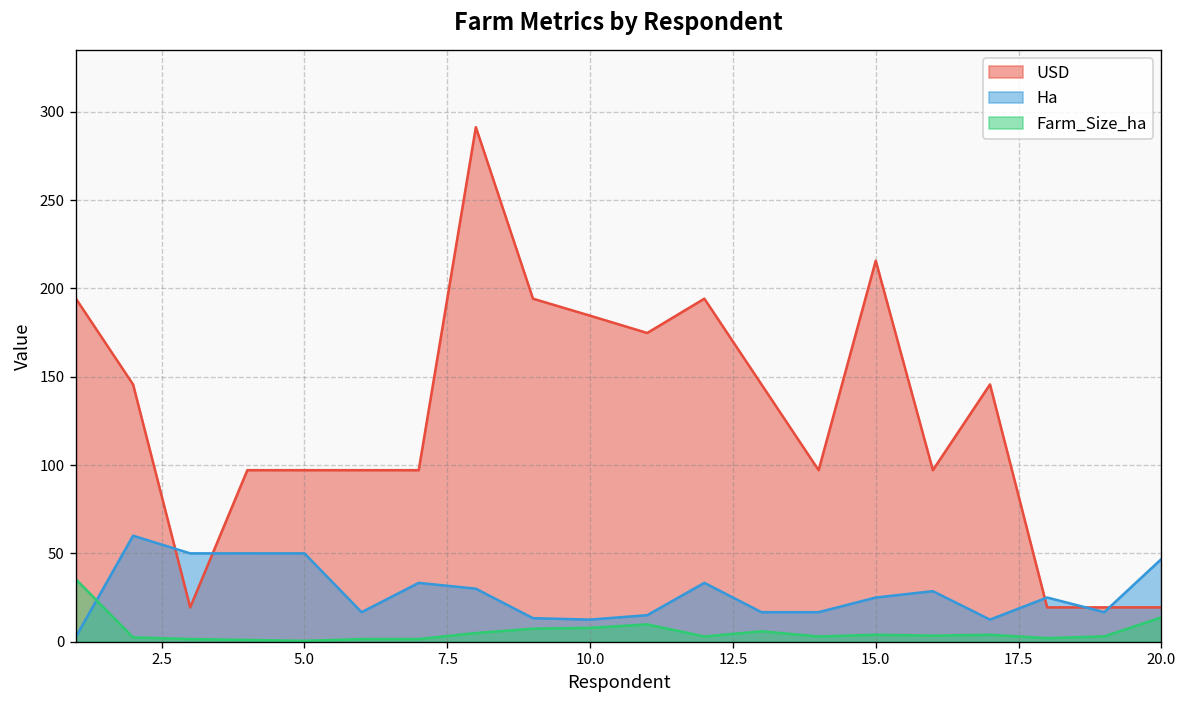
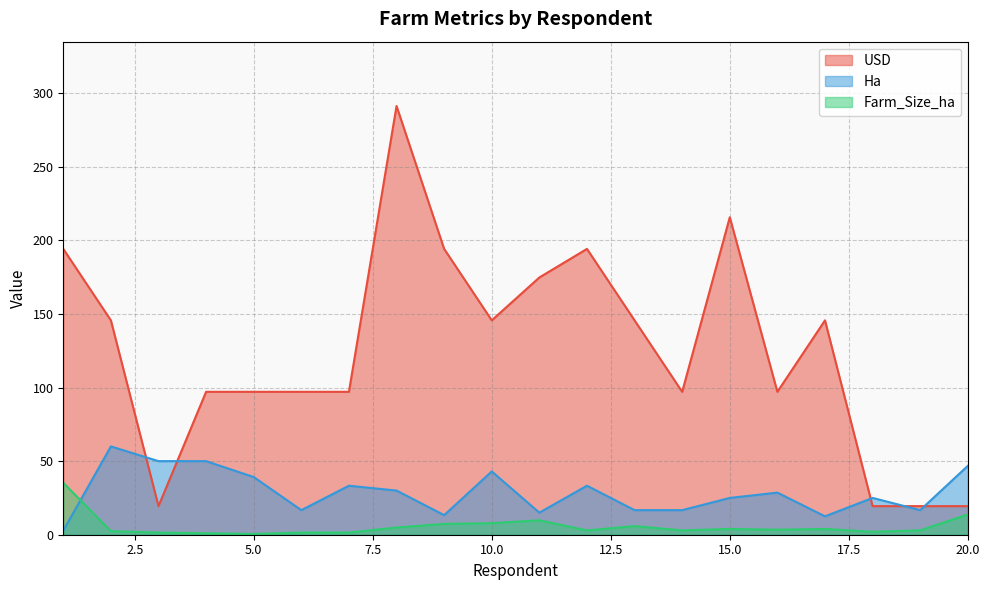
  {
    "USD": {
      "5.0": 97,
-     "10.0": 185,
+     "10.0": 146,
      "15.0": 216,
      "20.0": 19
    },
    "Ha": {
-     "5.0": 50,
-     "10.0": 13,
+     "5.0": 39,
+     "10.0": 43,
      "15.0": 25,
      "20.0": 47
    },
    "Farm_Size_ha": {
      "5.0": 0,
      "10.0": 8,
      "15.0": 4,
      "20.0": 14
    }
  }
